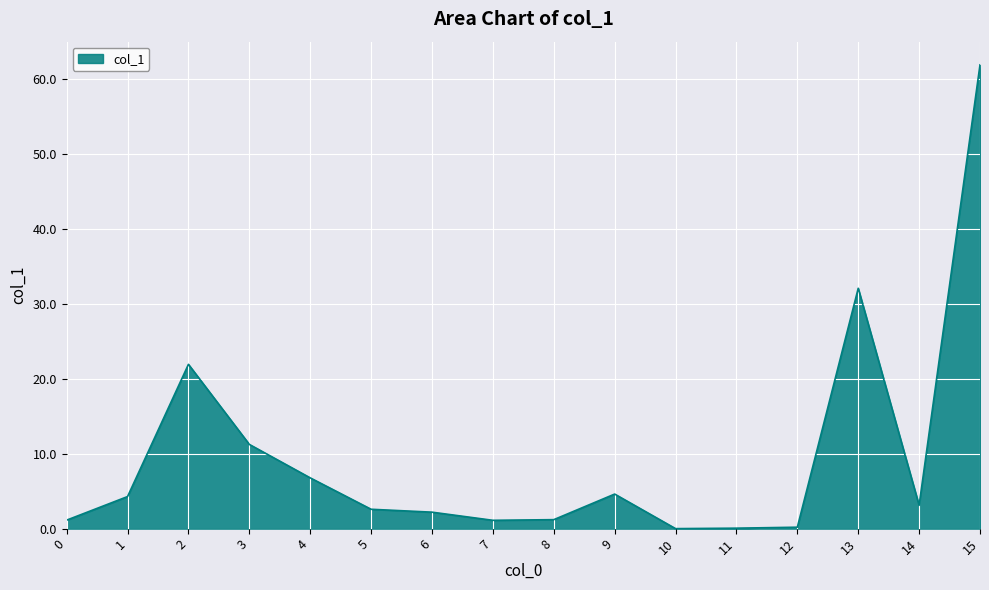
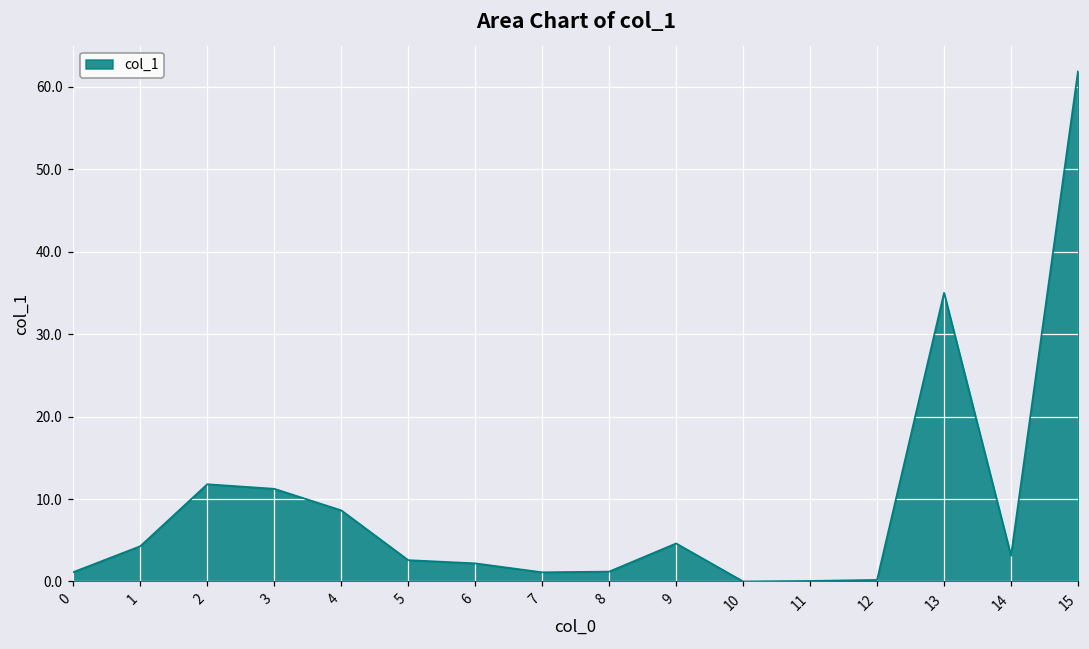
  {
    "0": 1,
    "1": 4,
-   "2": 22,
+   "2": 12,
    "3": 11,
-   "4": 7,
+   "4": 9,
    "5": 3,
    "6": 2,
    "7": 1,
    "8": 1,
    "9": 5,
    "10": 0,
    "11": 0,
    "12": 0,
-   "13": 32,
+   "13": 35,
    "14": 3,
    "15": 62
  }
